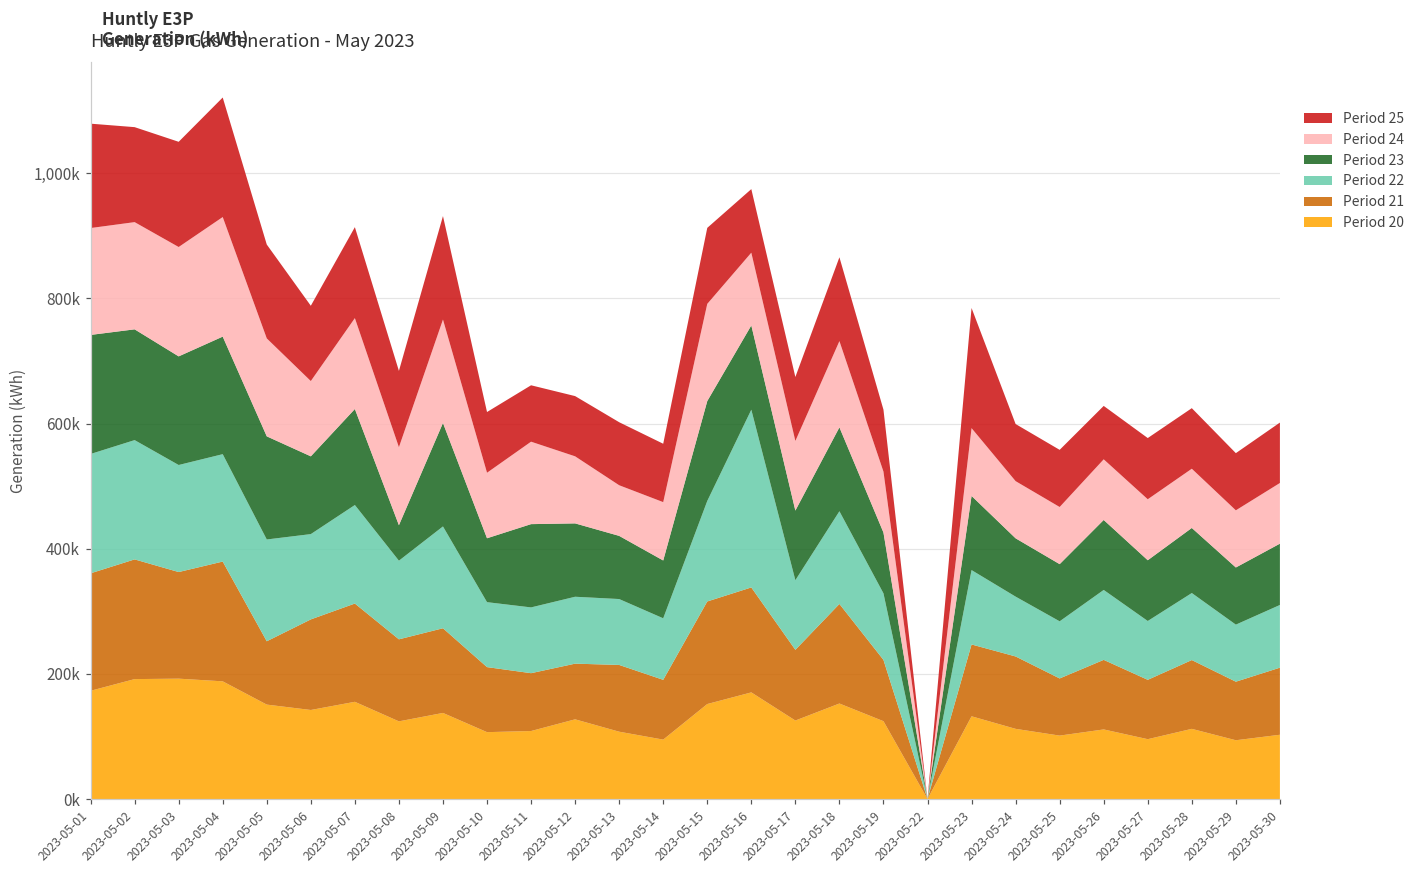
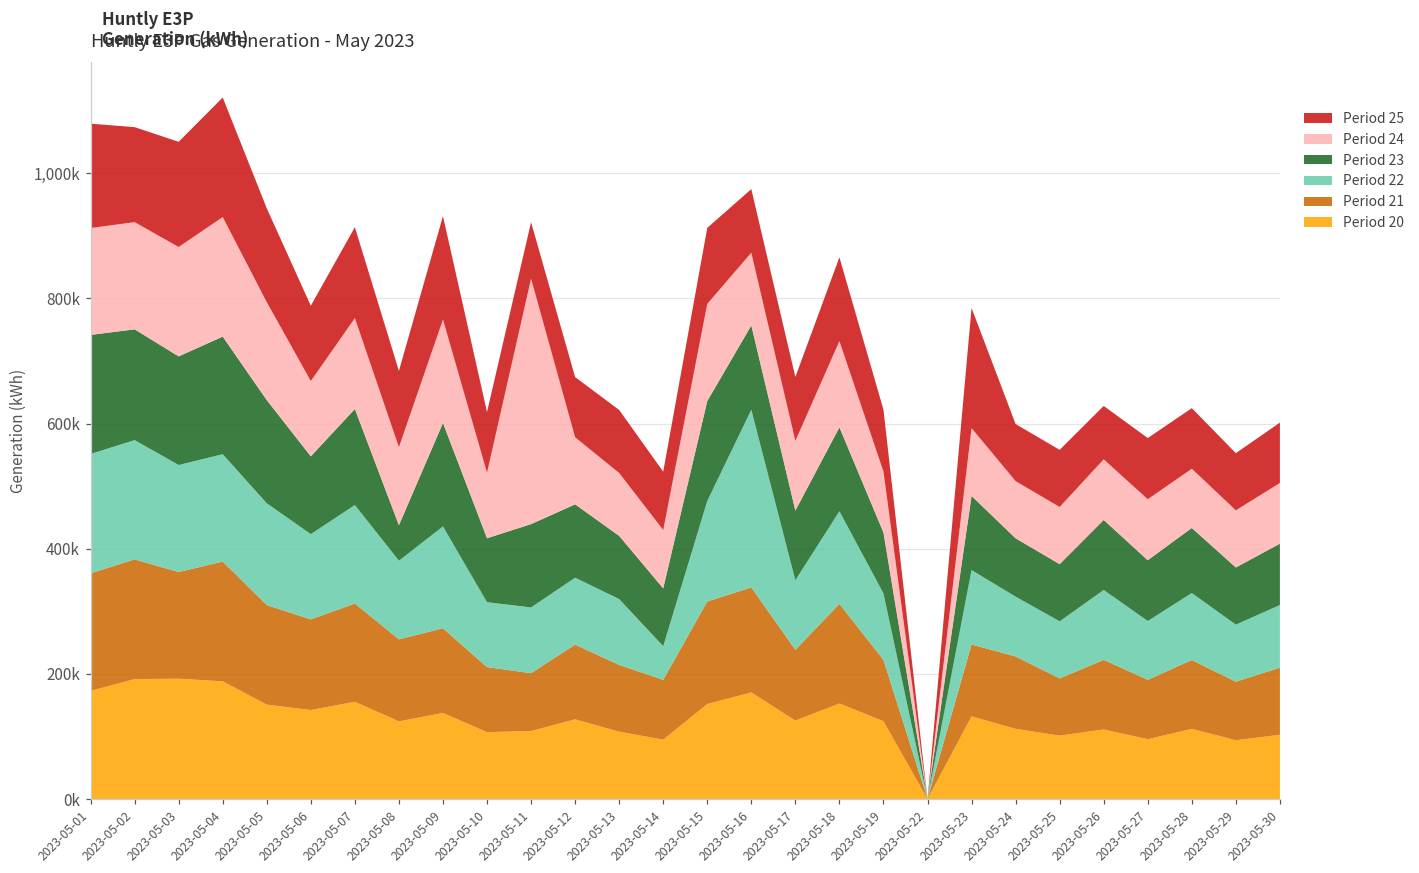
  {
    "Period 20": {
      "2023-05-01": "170,000",
      "2023-05-02": "190,000",
      "2023-05-03": "190,000",
      "2023-05-04": "190,000",
      "2023-05-05": "150,000",
      "2023-05-06": "140,000",
      "2023-05-07": "160,000",
      "2023-05-08": "120,000",
      "2023-05-09": "140,000",
      "2023-05-10": "110,000",
      "2023-05-11": "110,000",
      "2023-05-12": "130,000",
      "2023-05-13": "110,000",
      "2023-05-14": "90,000",
      "2023-05-15": "150,000",
      "2023-05-16": "170,000",
      "2023-05-17": "130,000",
      "2023-05-18": "150,000",
      "2023-05-19": "120,000",
      "2023-05-23": "130,000",
      "2023-05-24": "110,000",
      "2023-05-25": "100,000",
      "2023-05-26": "110,000",
      "2023-05-27": "100,000",
      "2023-05-28": "110,000",
      "2023-05-29": "90,000",
      "2023-05-30": "100,000"
    },
    "Period 21": {
      "2023-05-01": "190,000",
      "2023-05-02": "190,000",
      "2023-05-03": "170,000",
      "2023-05-04": "190,000",
-     "2023-05-05": "100,000",
+     "2023-05-05": "160,000",
      "2023-05-06": "140,000",
      "2023-05-07": "160,000",
      "2023-05-08": "130,000",
      "2023-05-09": "140,000",
      "2023-05-10": "100,000",
      "2023-05-11": "90,000",
-     "2023-05-12": "90,000",
+     "2023-05-12": "120,000",
      "2023-05-13": "110,000",
      "2023-05-14": "100,000",
      "2023-05-15": "160,000",
      "2023-05-16": "170,000",
      "2023-05-17": "110,000",
      "2023-05-18": "160,000",
      "2023-05-19": "100,000",
      "2023-05-23": "110,000",
      "2023-05-24": "120,000",
      "2023-05-25": "90,000",
      "2023-05-26": "110,000",
      "2023-05-27": "90,000",
      "2023-05-28": "110,000",
      "2023-05-29": "90,000",
      "2023-05-30": "110,000"
    },
    "Period 22": {
      "2023-05-01": "190,000",
      "2023-05-02": "190,000",
      "2023-05-03": "170,000",
      "2023-05-04": "170,000",
      "2023-05-05": "160,000",
      "2023-05-06": "140,000",
      "2023-05-07": "160,000",
      "2023-05-08": "130,000",
      "2023-05-09": "160,000",
      "2023-05-10": "100,000",
      "2023-05-11": "110,000",
      "2023-05-12": "110,000",
      "2023-05-13": "110,000",
-     "2023-05-14": "100,000",
+     "2023-05-14": "50,000",
      "2023-05-15": "160,000",
      "2023-05-16": "280,000",
      "2023-05-17": "110,000",
      "2023-05-18": "150,000",
      "2023-05-19": "110,000",
      "2023-05-23": "120,000",
      "2023-05-24": "100,000",
      "2023-05-25": "90,000",
      "2023-05-26": "110,000",
      "2023-05-27": "90,000",
      "2023-05-28": "110,000",
      "2023-05-29": "90,000",
      "2023-05-30": "100,000"
    },
    "Period 23": {
      "2023-05-01": "190,000",
      "2023-05-02": "180,000",
      "2023-05-03": "170,000",
      "2023-05-04": "190,000",
      "2023-05-05": "160,000",
      "2023-05-06": "120,000",
      "2023-05-07": "150,000",
      "2023-05-08": "60,000",
      "2023-05-09": "170,000",
      "2023-05-10": "100,000",
      "2023-05-11": "130,000",
      "2023-05-12": "120,000",
      "2023-05-13": "100,000",
      "2023-05-14": "90,000",
      "2023-05-15": "160,000",
      "2023-05-16": "130,000",
      "2023-05-17": "110,000",
      "2023-05-18": "130,000",
      "2023-05-19": "100,000",
      "2023-05-23": "120,000",
      "2023-05-24": "90,000",
      "2023-05-25": "90,000",
      "2023-05-26": "110,000",
      "2023-05-27": "100,000",
      "2023-05-28": "100,000",
      "2023-05-29": "90,000",
      "2023-05-30": "100,000"
    },
    "Period 24": {
      "2023-05-01": "170,000",
      "2023-05-02": "170,000",
      "2023-05-03": "170,000",
      "2023-05-04": "190,000",
      "2023-05-05": "160,000",
      "2023-05-06": "120,000",
      "2023-05-07": "150,000",
      "2023-05-08": "120,000",
      "2023-05-09": "170,000",
      "2023-05-10": "100,000",
-     "2023-05-11": "130,000",
+     "2023-05-11": "390,000",
      "2023-05-12": "110,000",
-     "2023-05-13": "80,000",
+     "2023-05-13": "100,000",
      "2023-05-14": "90,000",
      "2023-05-15": "160,000",
      "2023-05-16": "120,000",
      "2023-05-17": "110,000",
      "2023-05-18": "140,000",
      "2023-05-19": "100,000",
      "2023-05-23": "110,000",
      "2023-05-24": "90,000",
      "2023-05-25": "90,000",
      "2023-05-26": "100,000",
      "2023-05-27": "100,000",
      "2023-05-28": "90,000",
      "2023-05-29": "90,000",
      "2023-05-30": "100,000"
    },
    "Period 25": {
      "2023-05-01": "170,000",
      "2023-05-02": "150,000",
      "2023-05-03": "170,000",
      "2023-05-04": "190,000",
      "2023-05-05": "150,000",
      "2023-05-06": "120,000",
      "2023-05-07": "150,000",
      "2023-05-08": "120,000",
      "2023-05-09": "170,000",
      "2023-05-10": "100,000",
      "2023-05-11": "90,000",
      "2023-05-12": "100,000",
      "2023-05-13": "100,000",
      "2023-05-14": "90,000",
      "2023-05-15": "120,000",
      "2023-05-16": "100,000",
      "2023-05-17": "100,000",
      "2023-05-18": "130,000",
      "2023-05-19": "100,000",
      "2023-05-23": "190,000",
      "2023-05-24": "90,000",
      "2023-05-25": "90,000",
      "2023-05-26": "90,000",
      "2023-05-27": "100,000",
      "2023-05-28": "100,000",
      "2023-05-29": "90,000",
      "2023-05-30": "100,000"
    }
  }
